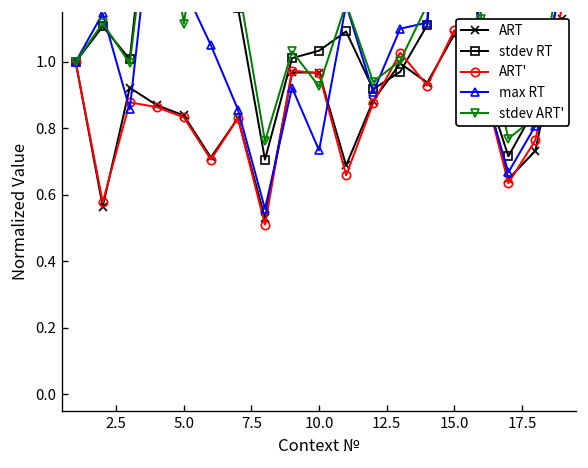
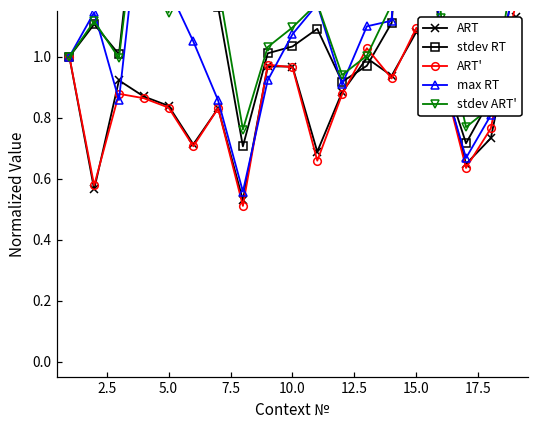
  {
    "ART'": {
      "15.0": 1.10
    },
    "max RT": {
-     "10.0": 0.73
+     "10.0": 1.07
    },
    "stdev ART'": {
-     "5.0": 1.11,
-     "10.0": 0.93
+     "5.0": 1.14,
+     "10.0": 1.10
    }
  }
